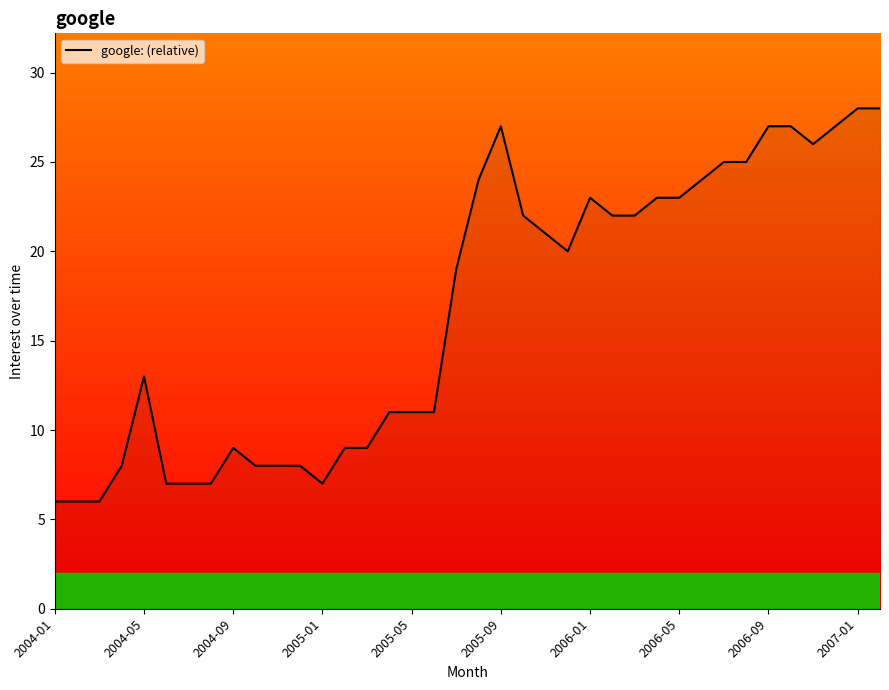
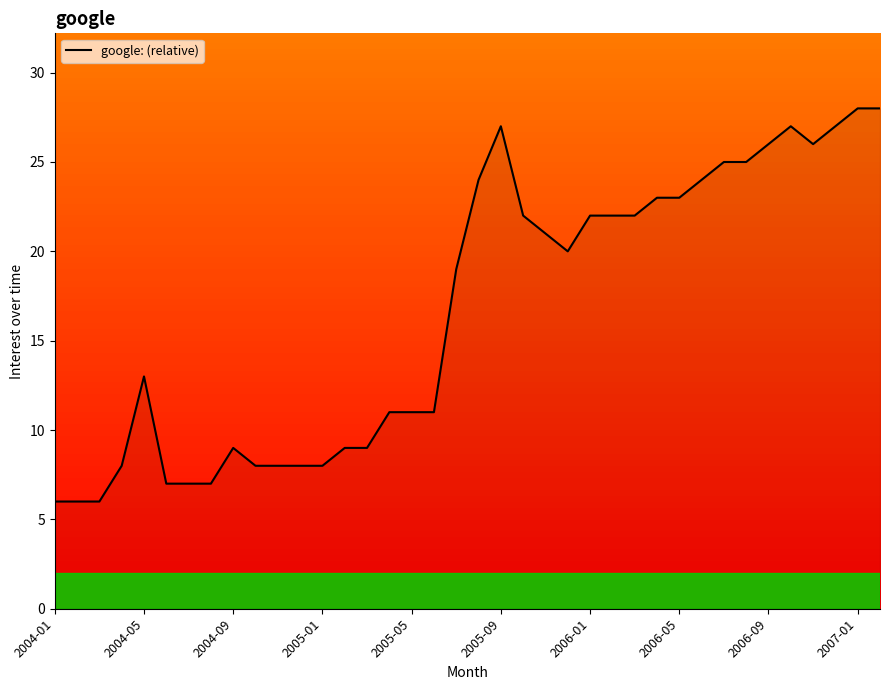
  {
    "2004-01": 6,
    "2004-05": 13,
    "2004-09": 9,
-   "2005-01": 7,
+   "2005-01": 8,
    "2005-05": 11,
    "2005-09": 27,
-   "2006-01": 23,
+   "2006-01": 22,
    "2006-05": 23,
-   "2006-09": 27,
+   "2006-09": 26,
    "2007-01": 28
  }
